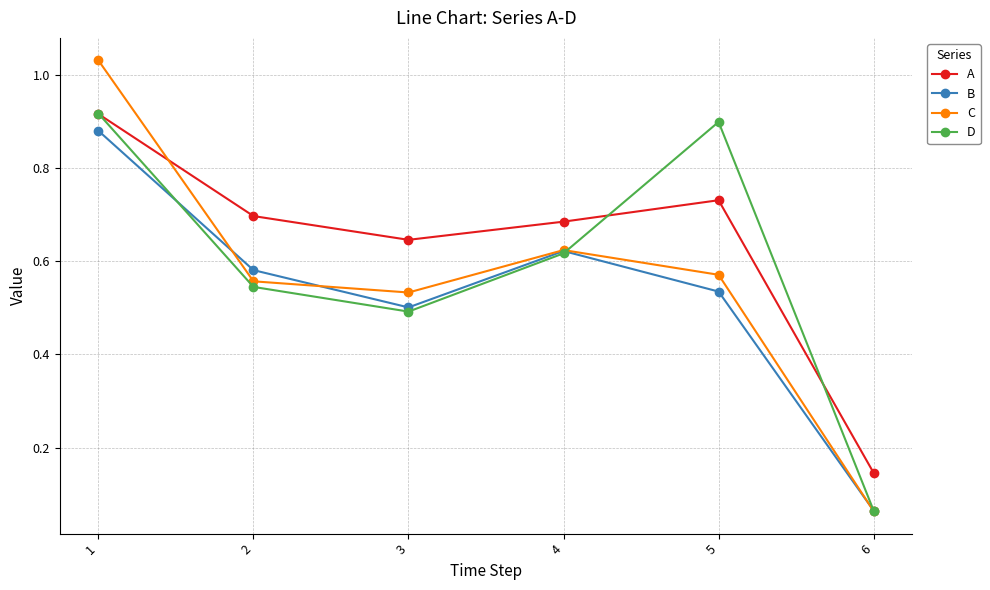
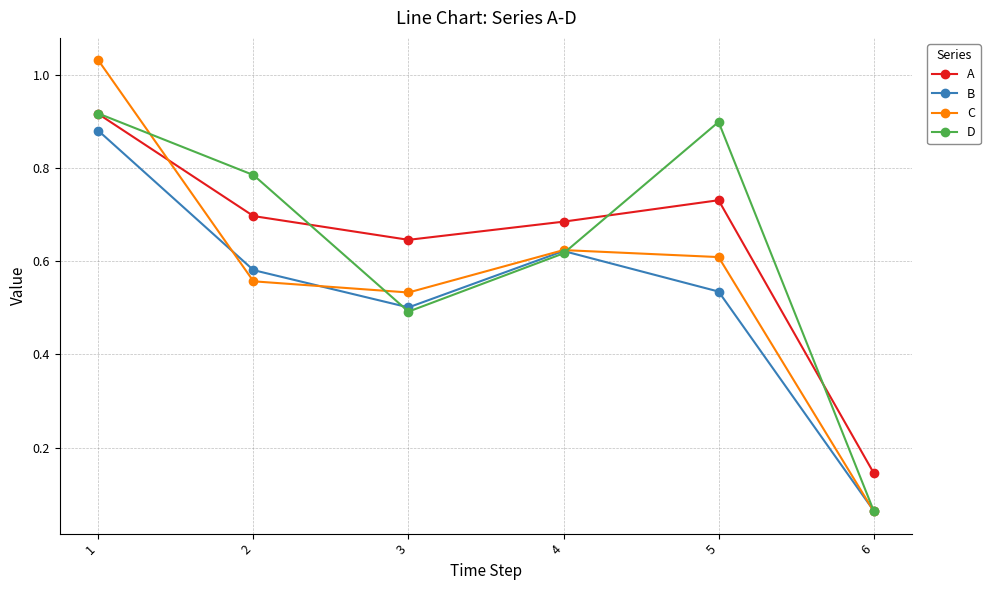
  {
    "A": {
      "2": 0.70,
      "3": 0.65,
      "4": 0.69,
      "5": 0.73,
      "6": 0.15
    },
    "B": {
      "1": 0.88,
      "2": 0.58,
      "3": 0.50,
      "5": 0.54
    },
    "C": {
      "1": 1.03,
      "2": 0.56,
      "3": 0.53,
-     "5": 0.57
+     "5": 0.61
    },
    "D": {
-     "2": 0.55,
+     "2": 0.79,
      "3": 0.49,
      "5": 0.90
    }
  }
